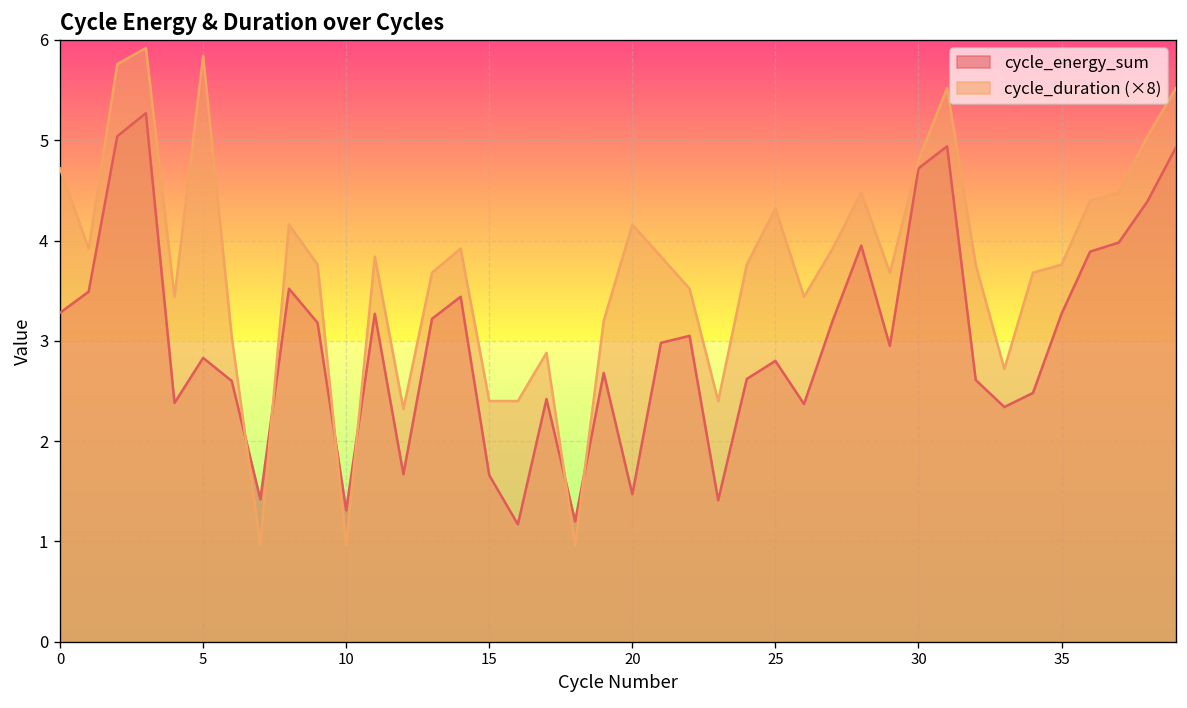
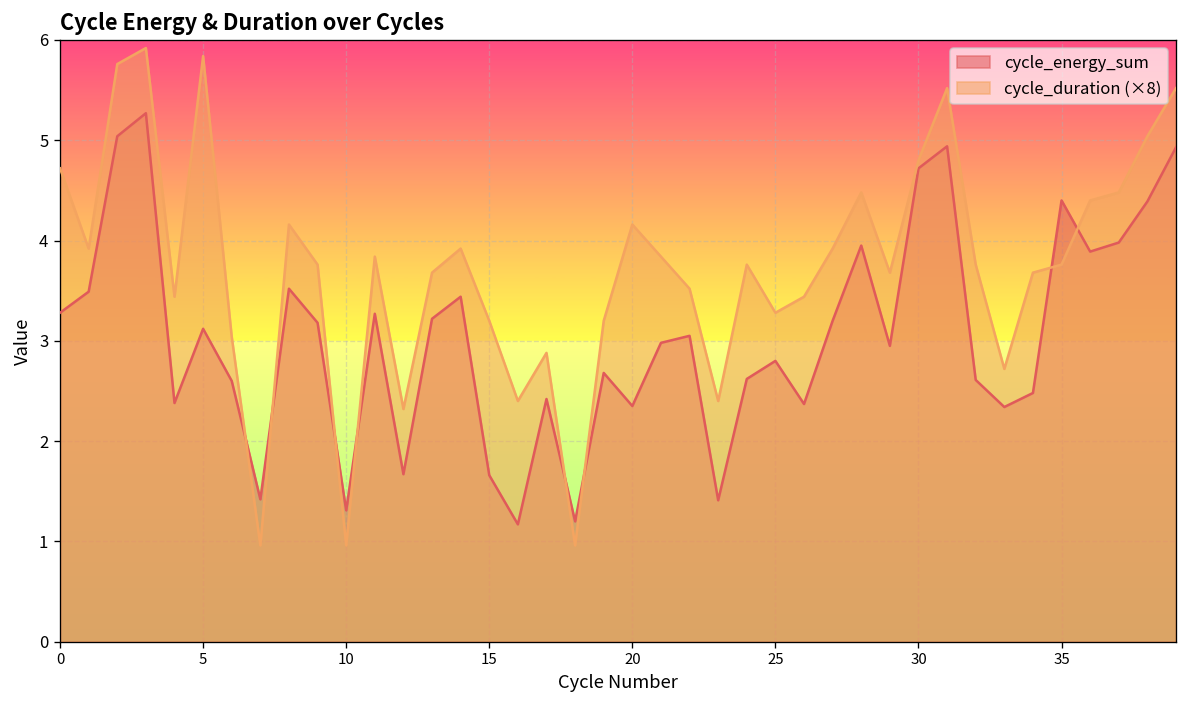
  {
    "cycle_energy_sum": {
      "0": 3.3,
-     "5": 2.8,
+     "5": 3.1,
      "10": 1.3,
      "15": 1.7,
-     "20": 1.5,
+     "20": 2.4,
      "25": 2.8,
      "30": 4.7,
-     "35": 3.3
+     "35": 4.4
    },
    "cycle_duration (×8)": {
      "0": 4.7,
      "5": 5.8,
      "10": 1.0,
-     "15": 2.4,
+     "15": 3.2,
      "20": 4.2,
-     "25": 4.3,
+     "25": 3.3,
      "30": 4.8,
      "35": 3.8
    }
  }
